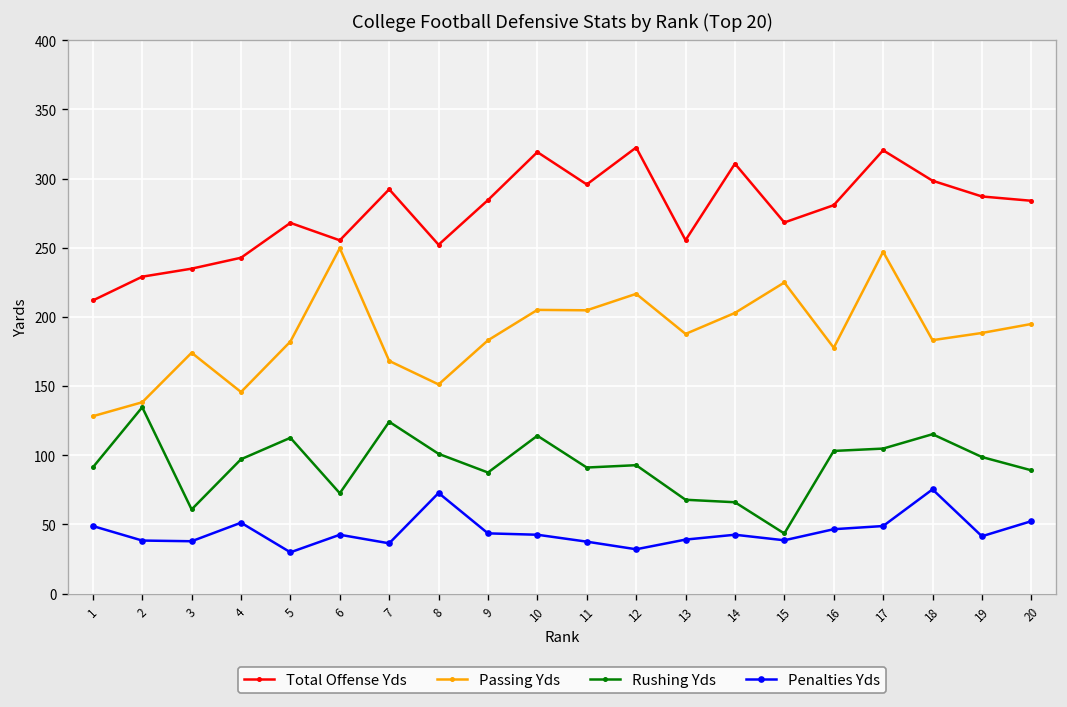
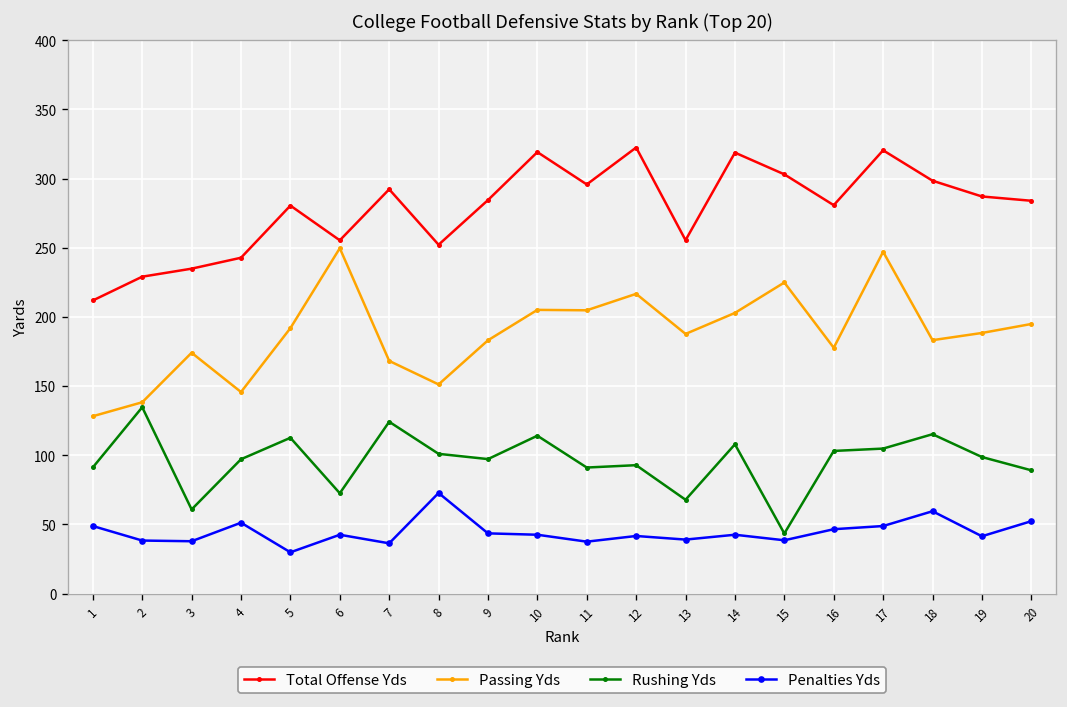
  {
    "Total Offense Yds": {
      "1": 212,
      "2": 229,
      "3": 235,
      "4": 243,
-     "5": 268,
+     "5": 281,
      "6": 255,
      "7": 292,
      "8": 252,
      "9": 285,
      "10": 319,
      "11": 296,
      "12": 323,
      "13": 256,
-     "14": 311,
-     "15": 268,
+     "14": 319,
+     "15": 303,
      "16": 281,
      "17": 321,
      "18": 299,
      "19": 287,
      "20": 284
    },
    "Passing Yds": {
      "1": 128,
      "2": 138,
      "3": 174,
      "4": 146,
-     "5": 182,
+     "5": 192,
      "6": 250,
      "7": 168,
      "8": 151,
      "9": 183,
      "10": 205,
      "11": 205,
      "12": 217,
      "13": 188,
      "14": 203,
      "15": 225,
      "16": 178,
      "17": 247,
      "18": 183,
      "19": 188,
      "20": 195
    },
    "Rushing Yds": {
      "1": 91,
      "2": 135,
      "3": 61,
      "4": 97,
      "5": 113,
      "6": 73,
      "7": 124,
      "8": 101,
-     "9": 88,
+     "9": 97,
      "10": 114,
      "11": 91,
      "12": 93,
      "13": 68,
-     "14": 66,
+     "14": 108,
      "15": 43,
      "16": 103,
      "17": 105,
      "18": 115,
      "19": 99,
      "20": 89
    },
    "Penalties Yds": {
      "1": 49,
      "2": 38,
      "3": 38,
      "4": 51,
      "5": 30,
      "6": 43,
      "7": 36,
      "8": 73,
      "9": 44,
      "10": 43,
      "11": 38,
-     "12": 32,
+     "12": 42,
      "13": 39,
      "14": 43,
      "15": 39,
      "16": 47,
      "17": 49,
-     "18": 75,
+     "18": 60,
      "19": 41,
      "20": 52
    }
  }
